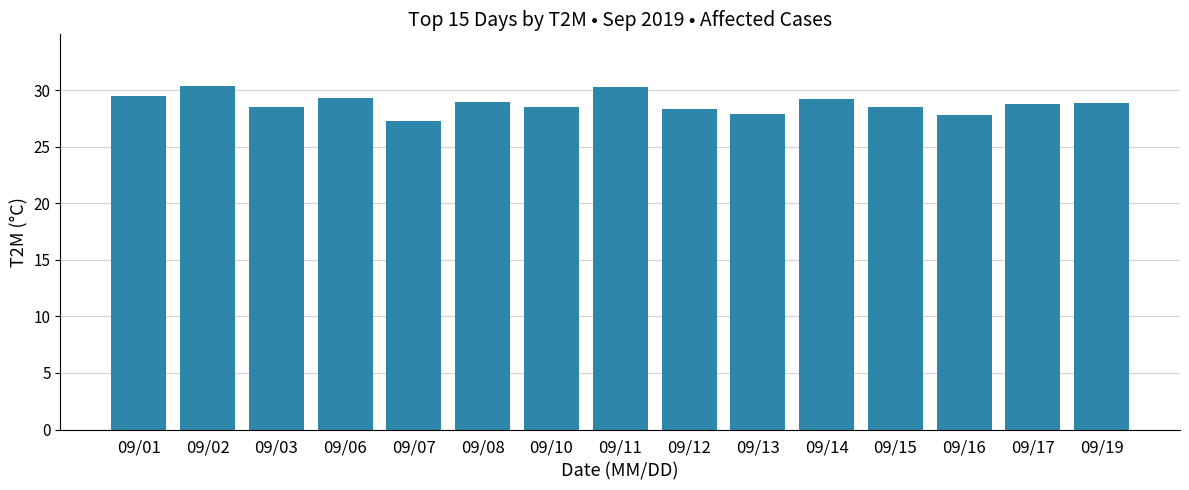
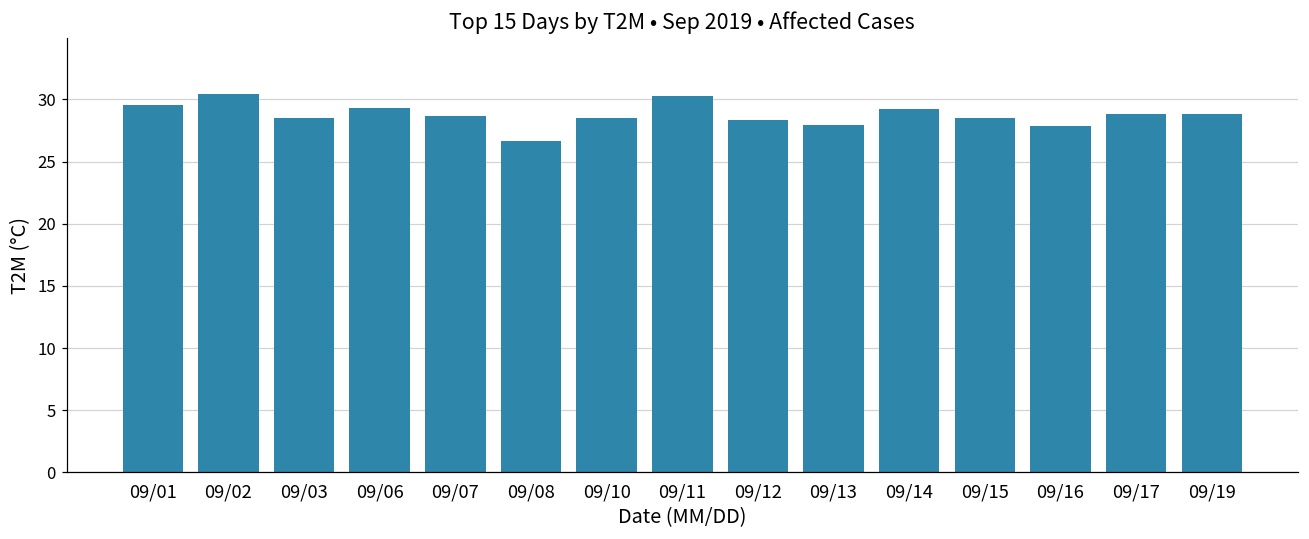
  {
    "09/01": 29.5,
    "09/02": 30.4,
    "09/03": 28.5,
    "09/06": 29.3,
-   "09/07": 27.3,
-   "09/08": 29.0,
+   "09/07": 28.6,
+   "09/08": 26.7,
    "09/10": 28.5,
    "09/11": 30.3,
    "09/12": 28.4,
    "09/13": 27.9,
    "09/14": 29.2,
    "09/15": 28.5,
    "09/16": 27.8,
    "09/17": 28.8,
    "09/19": 28.9
  }
